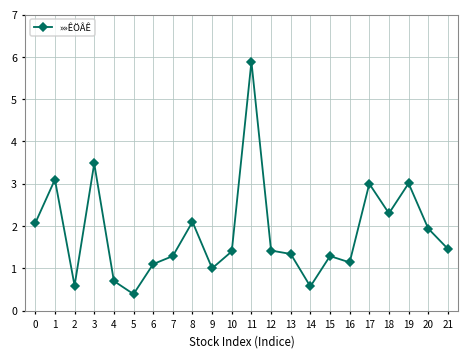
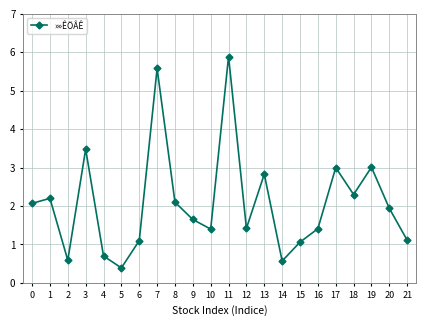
  {
    "0": 2.1,
-   "1": 3.1,
+   "1": 2.2,
    "2": 0.6,
    "3": 3.5,
    "4": 0.7,
    "5": 0.4,
    "6": 1.1,
-   "7": 1.3,
+   "7": 5.6,
    "8": 2.1,
-   "9": 1.0,
+   "9": 1.7,
    "10": 1.4,
    "11": 5.9,
    "12": 1.4,
-   "13": 1.3,
+   "13": 2.8,
    "14": 0.6,
-   "15": 1.3,
-   "16": 1.1,
+   "15": 1.1,
+   "16": 1.4,
    "17": 3.0,
    "18": 2.3,
    "19": 3.0,
    "20": 1.9,
-   "21": 1.5
+   "21": 1.1
  }
